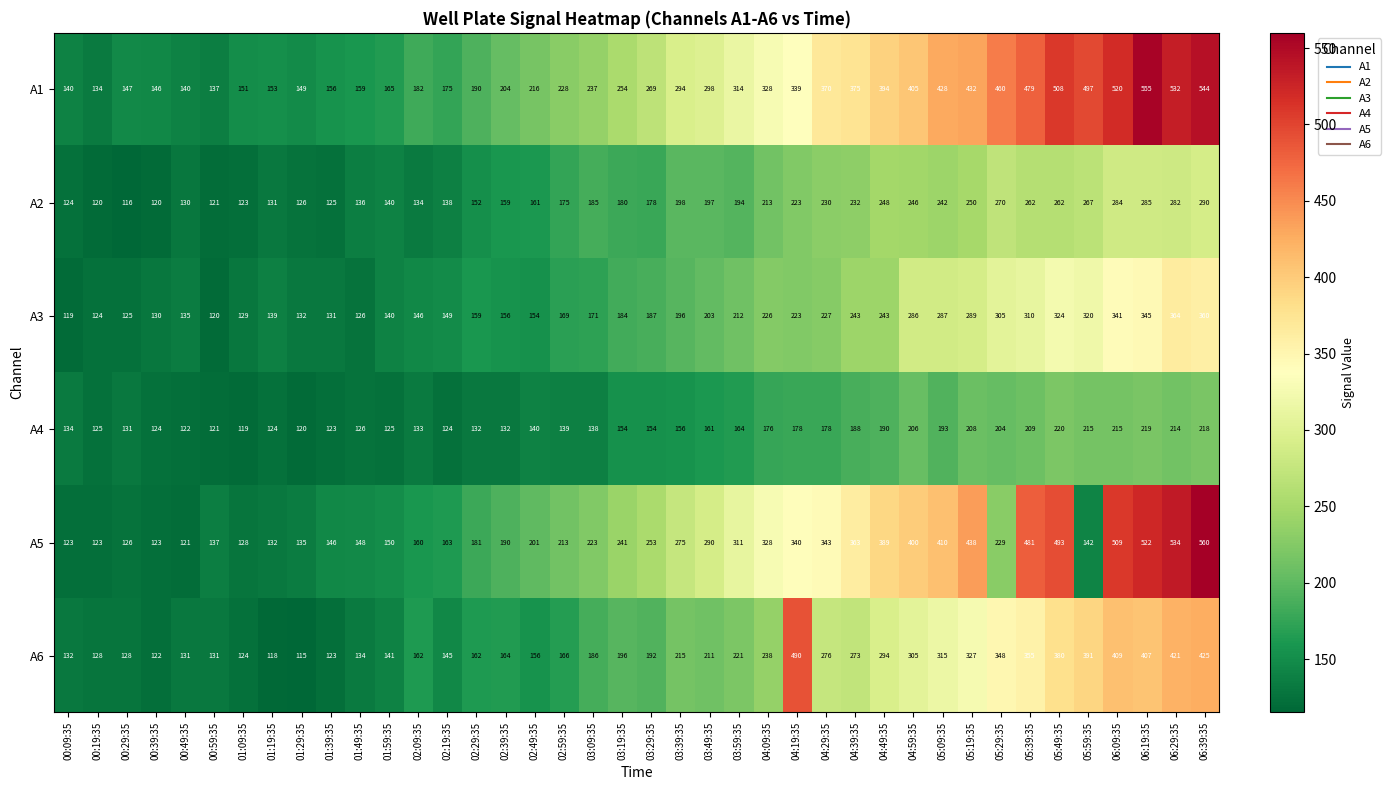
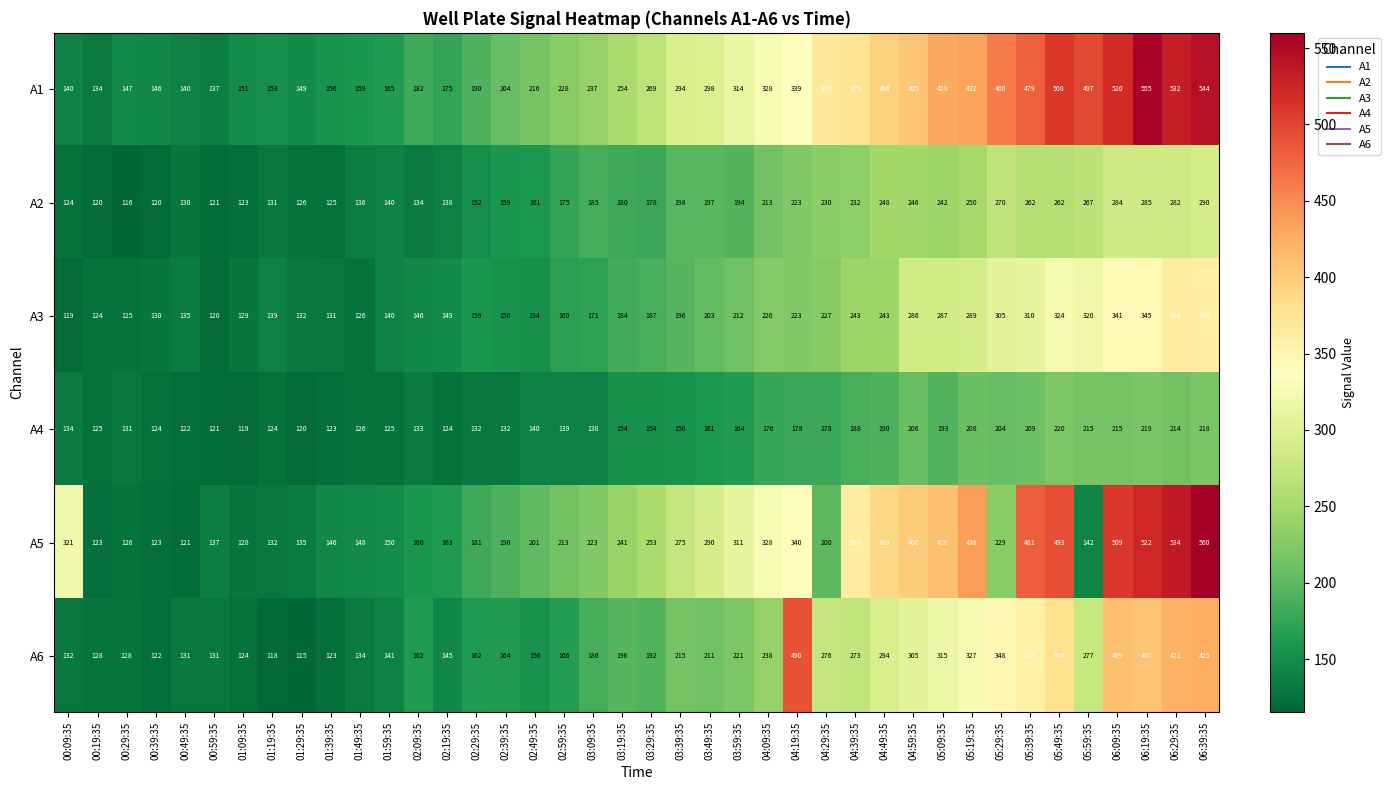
  {
    "A5": {
-     "00:09:35": 123,
+     "00:09:35": 321,
      "00:19:35": 123,
      "00:29:35": 126,
      "00:39:35": 123,
      "00:49:35": 121,
      "00:59:35": 137,
      "01:09:35": 128,
      "01:19:35": 132,
      "01:29:35": 135,
      "01:39:35": 146,
      "01:49:35": 148,
      "01:59:35": 150,
      "02:09:35": 160,
      "02:19:35": 163,
      "02:29:35": 181,
      "02:39:35": 190,
      "02:49:35": 201,
      "02:59:35": 213,
      "03:09:35": 223,
      "03:19:35": 241,
      "03:29:35": 253,
      "03:39:35": 275,
      "03:49:35": 290,
      "03:59:35": 311,
      "04:09:35": 328,
      "04:19:35": 340,
-     "04:29:35": 343,
+     "04:29:35": 200,
      "04:39:35": 363,
      "04:49:35": 389,
      "04:59:35": 400,
      "05:09:35": 410,
      "05:19:35": 438,
      "05:29:35": 229,
      "05:39:35": 481,
      "05:49:35": 493,
      "05:59:35": 142,
      "06:09:35": 509,
      "06:19:35": 522,
      "06:29:35": 534,
      "06:39:35": 560
    },
    "A6": {
      "00:09:35": 132,
      "00:19:35": 128,
      "00:29:35": 128,
      "00:39:35": 122,
      "00:49:35": 131,
      "00:59:35": 131,
      "01:09:35": 124,
      "01:19:35": 118,
      "01:29:35": 115,
      "01:39:35": 123,
      "01:49:35": 134,
      "01:59:35": 141,
      "02:09:35": 162,
      "02:19:35": 145,
      "02:29:35": 162,
      "02:39:35": 164,
      "02:49:35": 156,
      "02:59:35": 166,
      "03:09:35": 186,
      "03:19:35": 196,
      "03:29:35": 192,
      "03:39:35": 215,
      "03:49:35": 211,
      "03:59:35": 221,
      "04:09:35": 238,
      "04:19:35": 490,
      "04:29:35": 276,
      "04:39:35": 273,
      "04:49:35": 294,
      "04:59:35": 305,
      "05:09:35": 315,
      "05:19:35": 327,
      "05:29:35": 348,
      "05:39:35": 355,
      "05:49:35": 380,
-     "05:59:35": 391,
+     "05:59:35": 277,
      "06:09:35": 409,
      "06:19:35": 407,
      "06:29:35": 421,
      "06:39:35": 425
    }
  }
